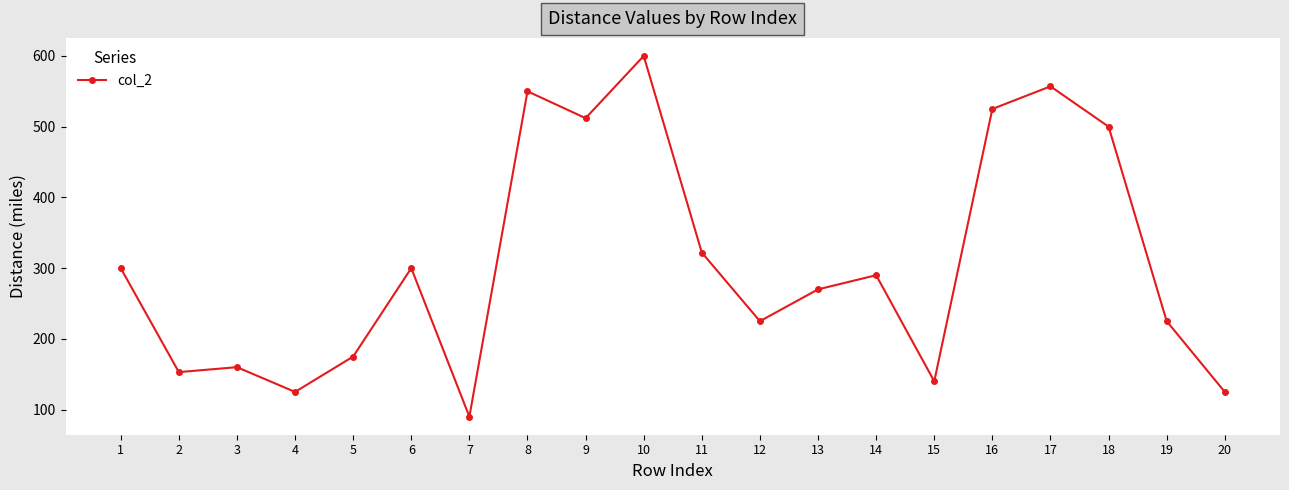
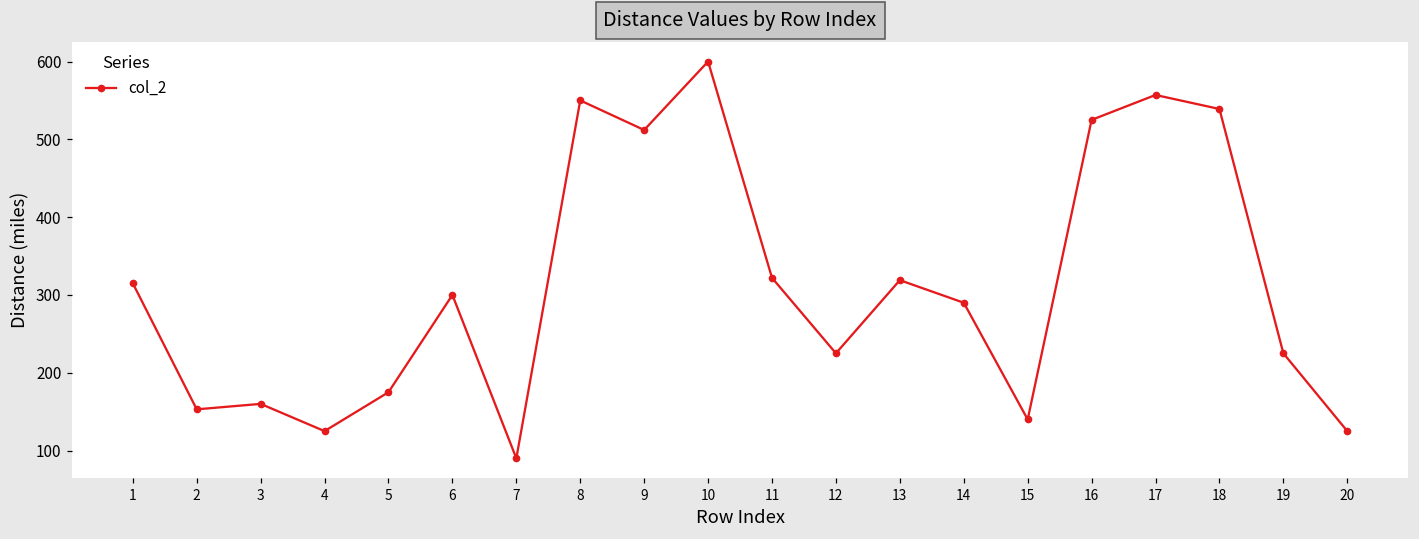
  {
-   "1": 300,
+   "1": 320,
    "2": 150,
    "3": 160,
    "4": 130,
    "5": 180,
    "6": 300,
    "7": 90,
    "8": 550,
    "9": 510,
    "10": 600,
    "11": 320,
    "12": 230,
-   "13": 270,
+   "13": 320,
    "14": 290,
    "15": 140,
    "16": 530,
    "17": 560,
-   "18": 500,
+   "18": 540,
    "19": 230,
    "20": 130
  }
